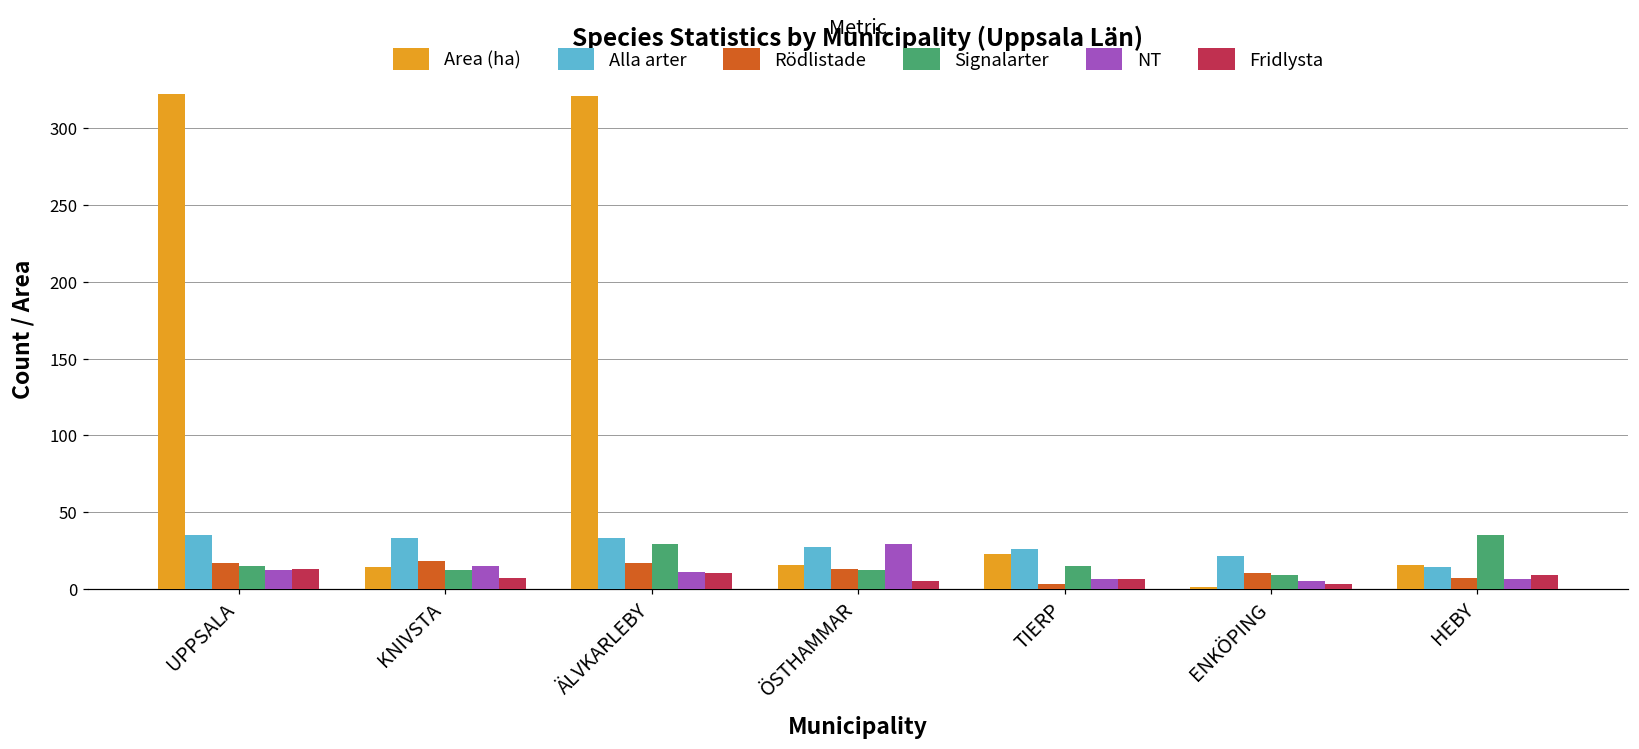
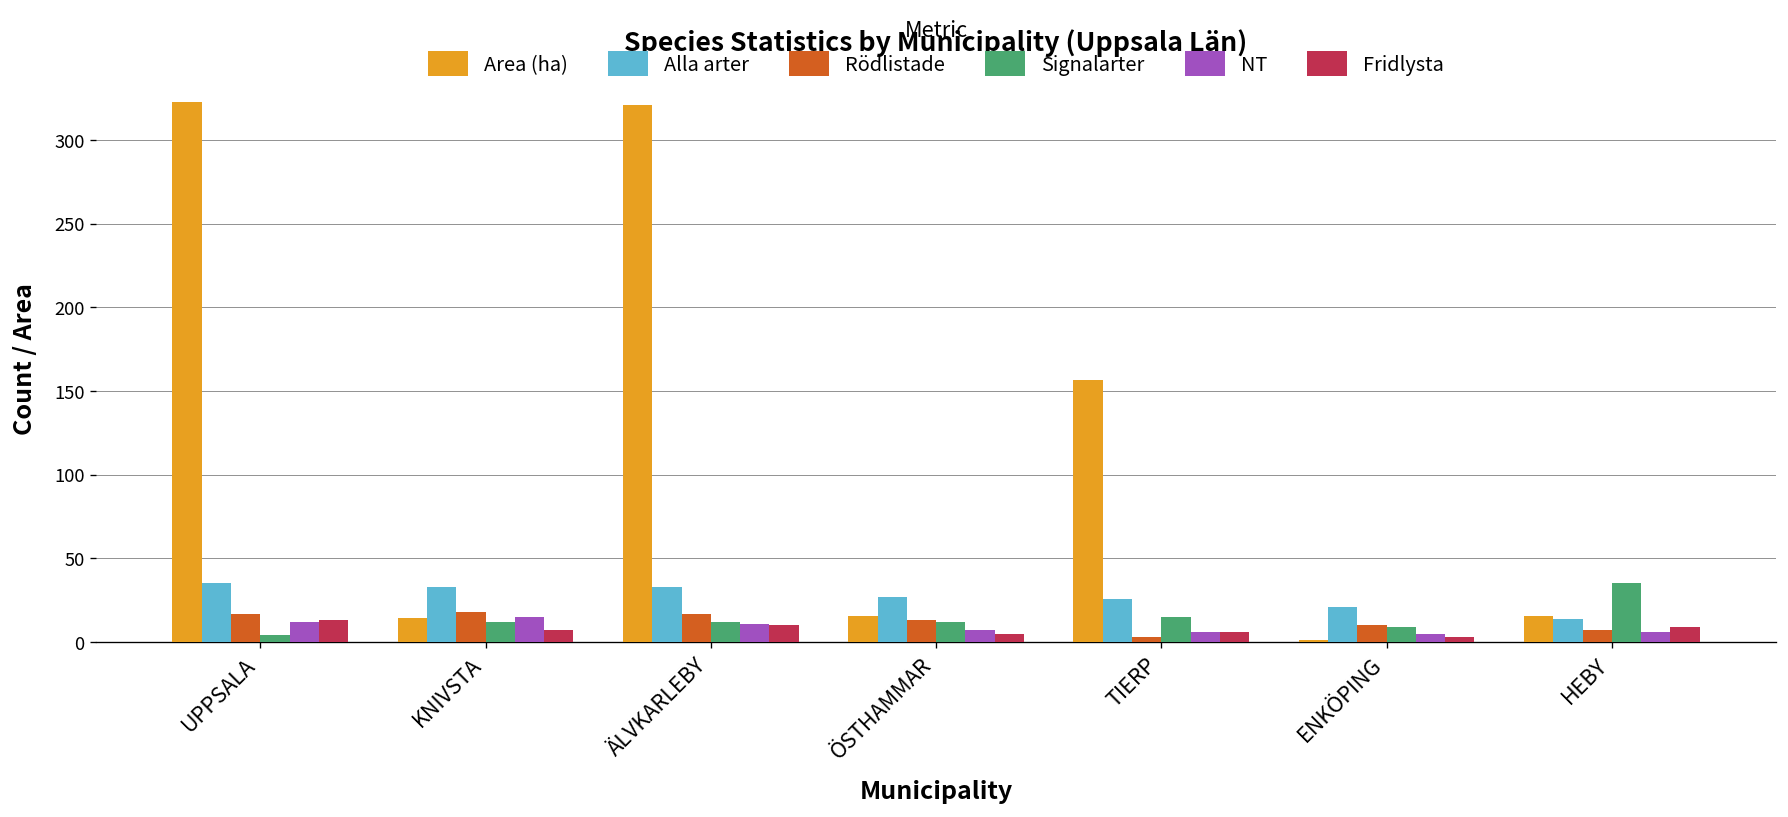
  {
    "Area (ha)": {
      "UPPSALA": 323,
      "KNIVSTA": 14,
      "ÄLVKARLEBY": 321,
      "ÖSTHAMMAR": 16,
-     "TIERP": 22,
+     "TIERP": 157,
      "HEBY": 16
    },
    "Alla arter": {
      "UPPSALA": 35,
      "KNIVSTA": 33,
      "ÄLVKARLEBY": 33,
      "ÖSTHAMMAR": 27,
      "TIERP": 26,
      "ENKÖPING": 21,
      "HEBY": 14
    },
    "Rödlistade": {
      "UPPSALA": 17,
      "KNIVSTA": 18,
      "ÄLVKARLEBY": 17,
      "ÖSTHAMMAR": 13,
      "TIERP": 3,
      "ENKÖPING": 10,
      "HEBY": 7
    },
    "Signalarter": {
-     "UPPSALA": 15,
+     "UPPSALA": 4,
      "KNIVSTA": 12,
-     "ÄLVKARLEBY": 29,
+     "ÄLVKARLEBY": 12,
      "ÖSTHAMMAR": 12,
      "TIERP": 15,
      "ENKÖPING": 9,
      "HEBY": 35
    },
    "NT": {
      "UPPSALA": 12,
      "KNIVSTA": 15,
      "ÄLVKARLEBY": 11,
-     "ÖSTHAMMAR": 29,
+     "ÖSTHAMMAR": 7,
      "TIERP": 6,
      "ENKÖPING": 5,
      "HEBY": 6
    },
    "Fridlysta": {
      "UPPSALA": 13,
      "KNIVSTA": 7,
      "ÄLVKARLEBY": 10,
      "ÖSTHAMMAR": 5,
      "TIERP": 6,
      "ENKÖPING": 3,
      "HEBY": 9
    }
  }
